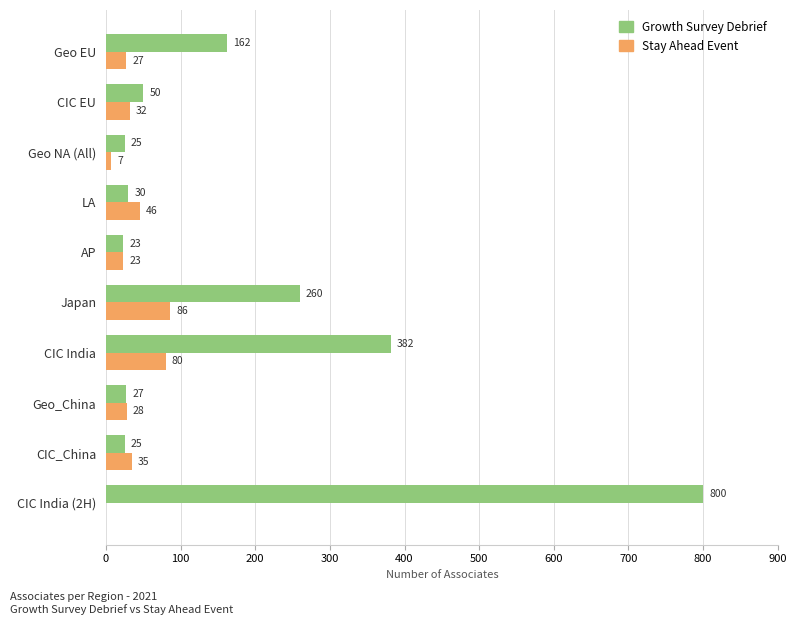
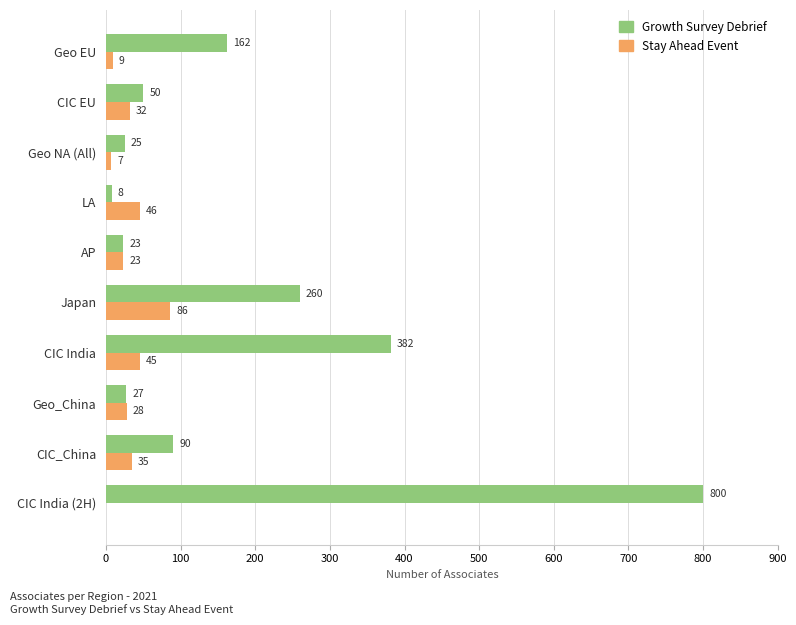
  {
    "Growth Survey Debrief": {
      "Geo EU": 162,
      "CIC EU": 50,
      "Geo NA (All)": 25,
-     "LA": 30,
+     "LA": 8,
      "AP": 23,
      "Japan": 260,
      "CIC India": 382,
      "Geo_China": 27,
-     "CIC_China": 25,
+     "CIC_China": 90,
      "CIC India (2H)": 800
    },
    "Stay Ahead Event": {
-     "Geo EU": 27,
+     "Geo EU": 9,
      "CIC EU": 32,
      "Geo NA (All)": 7,
      "LA": 46,
      "AP": 23,
      "Japan": 86,
-     "CIC India": 80,
+     "CIC India": 45,
      "Geo_China": 28,
      "CIC_China": 35
    }
  }
